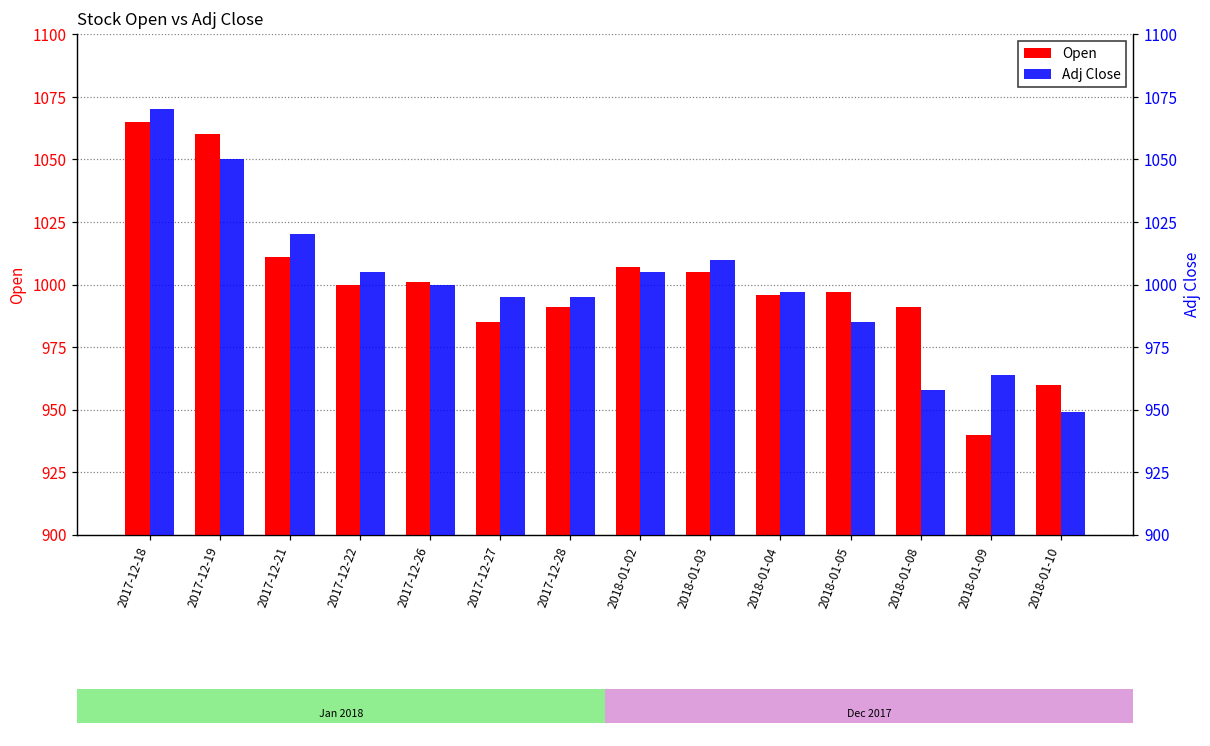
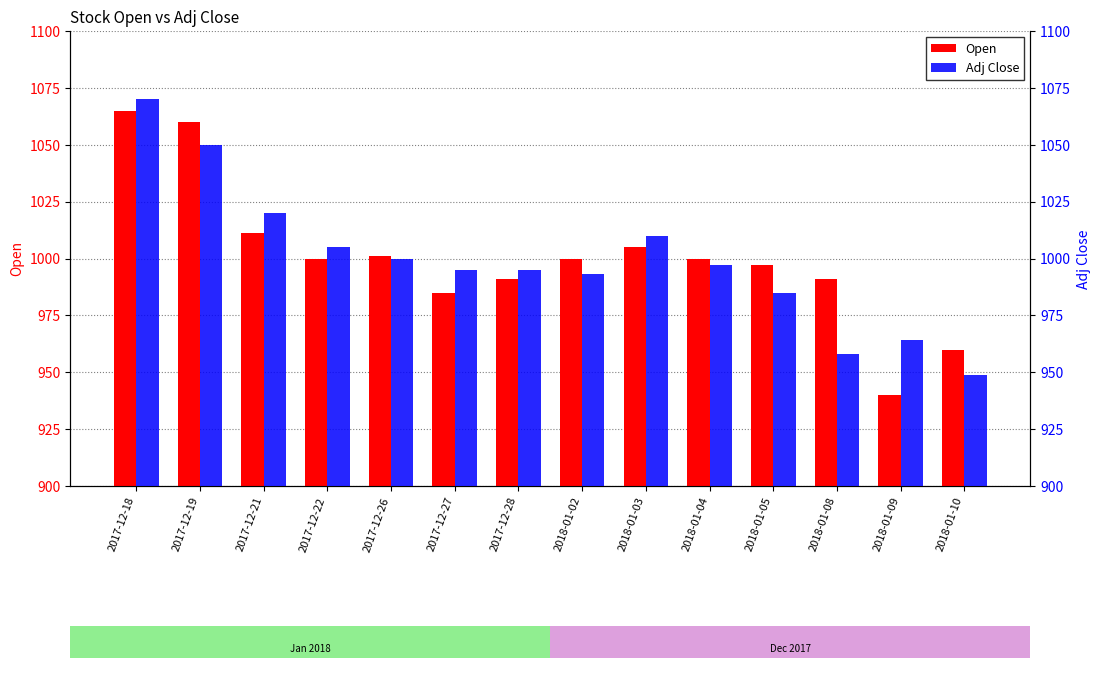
  {
    "Stock Open vs Adj Close": {
      "Open": {
        "2017-12-18": 1065,
        "2017-12-19": 1060,
        "2017-12-21": 1011,
        "2017-12-22": 1000,
        "2017-12-26": 1001,
        "2017-12-27": 985,
        "2017-12-28": 991,
-       "2018-01-02": 1007,
+       "2018-01-02": 1000,
        "2018-01-03": 1005,
-       "2018-01-04": 996,
+       "2018-01-04": 1000,
        "2018-01-05": 997,
        "2018-01-08": 991,
        "2018-01-09": 940,
        "2018-01-10": 960
      },
      "Adj Close": {
        "2017-12-18": 1070,
        "2017-12-19": 1050,
        "2017-12-21": 1020,
        "2017-12-22": 1005,
        "2017-12-26": 1000,
        "2017-12-27": 995,
        "2017-12-28": 995,
-       "2018-01-02": 1005,
+       "2018-01-02": 993,
        "2018-01-03": 1010,
        "2018-01-04": 997,
        "2018-01-05": 985,
        "2018-01-08": 958,
        "2018-01-09": 964,
        "2018-01-10": 949
      }
    }
  }
